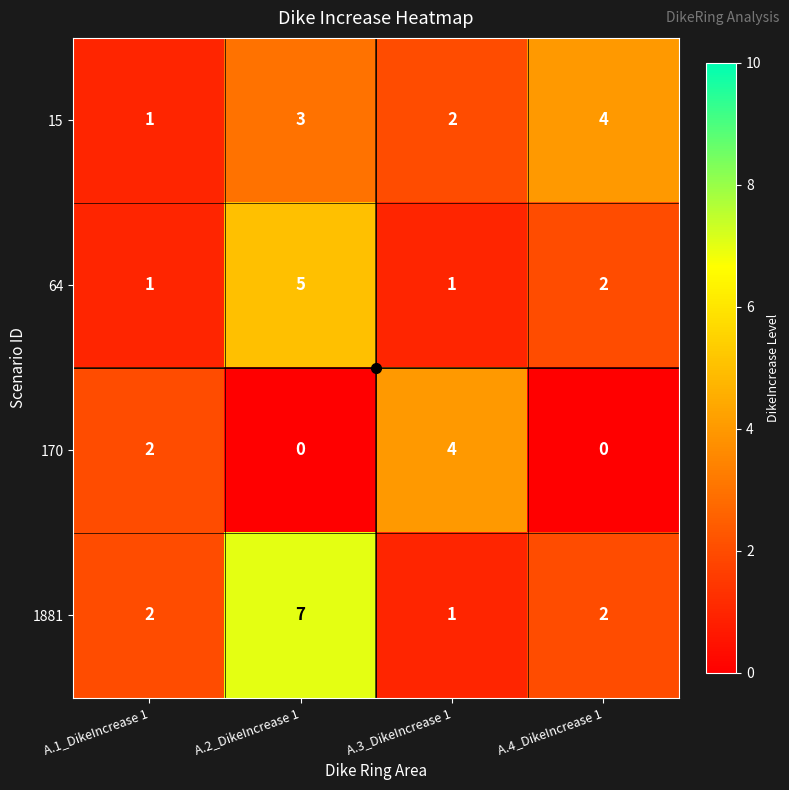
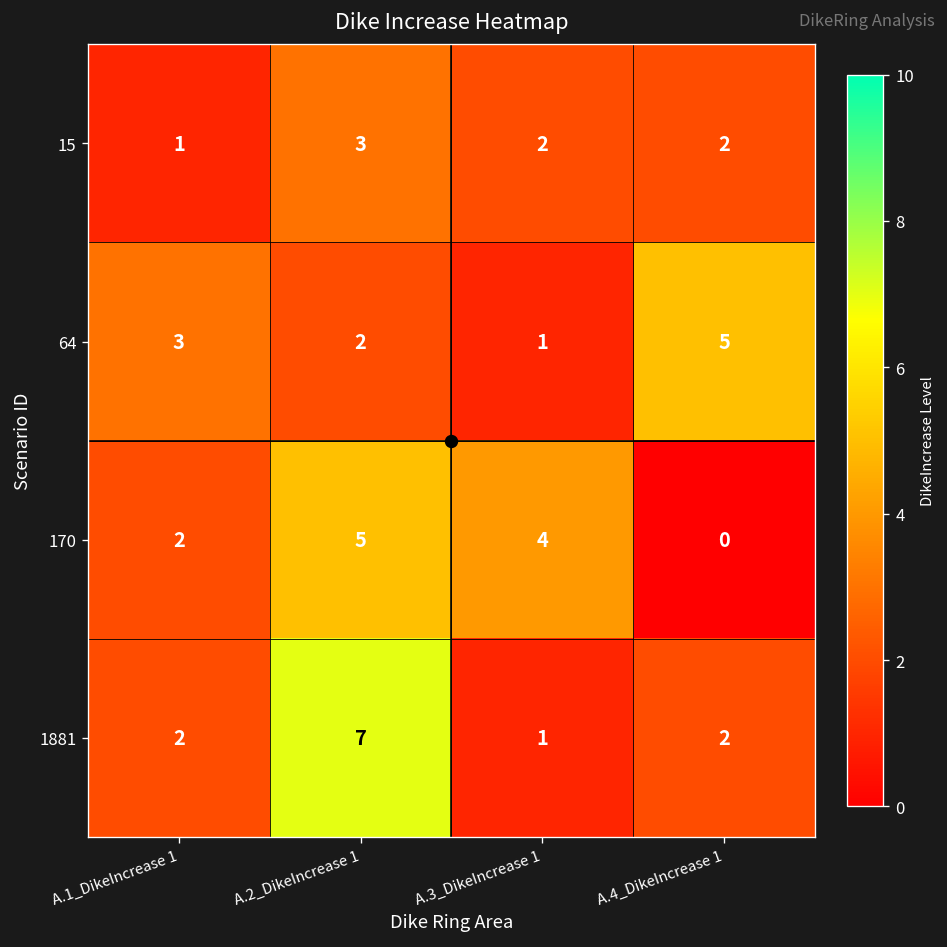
  {
    "15": {
      "A.1_DikeIncrease 1": 1,
      "A.2_DikeIncrease 1": 3,
      "A.3_DikeIncrease 1": 2,
-     "A.4_DikeIncrease 1": 4
+     "A.4_DikeIncrease 1": 2
    },
    "64": {
-     "A.1_DikeIncrease 1": 1,
-     "A.2_DikeIncrease 1": 5,
+     "A.1_DikeIncrease 1": 3,
+     "A.2_DikeIncrease 1": 2,
      "A.3_DikeIncrease 1": 1,
-     "A.4_DikeIncrease 1": 2
+     "A.4_DikeIncrease 1": 5
    },
    "170": {
      "A.1_DikeIncrease 1": 2,
-     "A.2_DikeIncrease 1": 0,
+     "A.2_DikeIncrease 1": 5,
      "A.3_DikeIncrease 1": 4,
      "A.4_DikeIncrease 1": 0
    },
    "1881": {
      "A.1_DikeIncrease 1": 2,
      "A.2_DikeIncrease 1": 7,
      "A.3_DikeIncrease 1": 1,
      "A.4_DikeIncrease 1": 2
    }
  }
